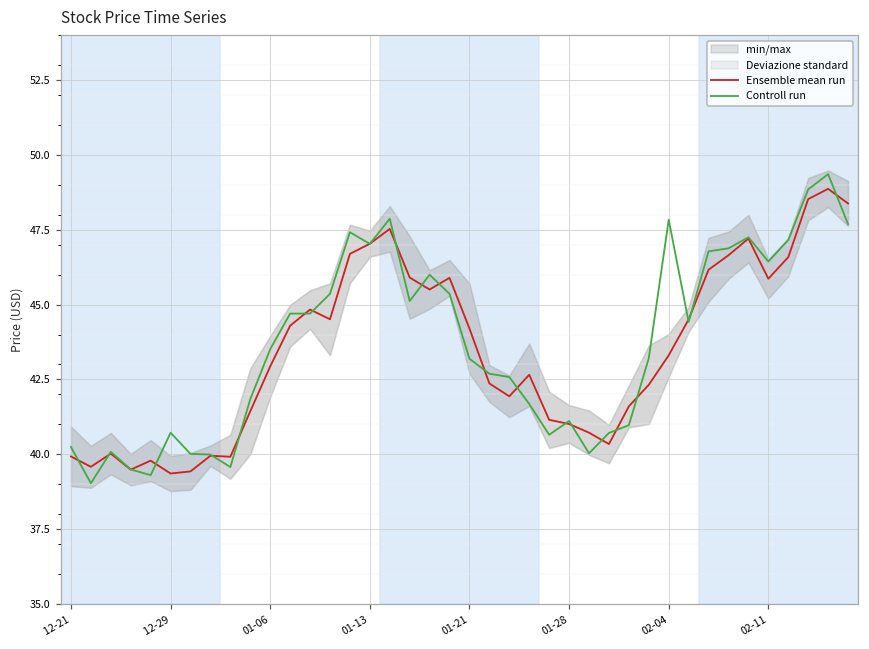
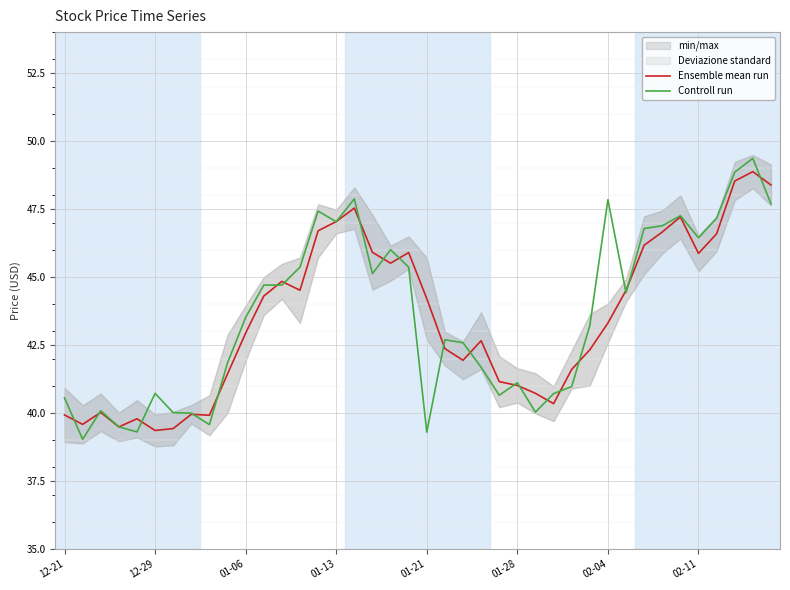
  {
    "Ensemble mean run": {
      "12-21": 39.9,
      "12-29": 39.4,
      "01-06": 42.9,
      "01-21": 44.2,
      "01-28": 41.0,
      "02-04": 43.3,
      "02-11": 45.9
    },
    "Controll run": {
-     "12-21": 40.2,
+     "12-21": 40.6,
      "12-29": 40.7,
      "01-06": 43.5,
-     "01-21": 43.2,
+     "01-21": 39.3,
      "01-28": 41.1,
      "02-04": 47.8
    }
  }
